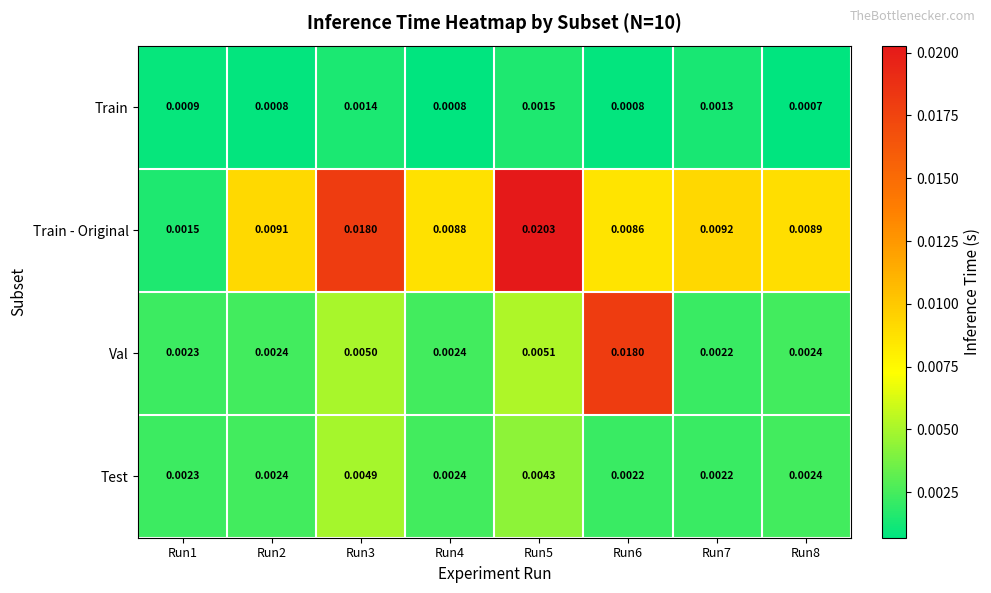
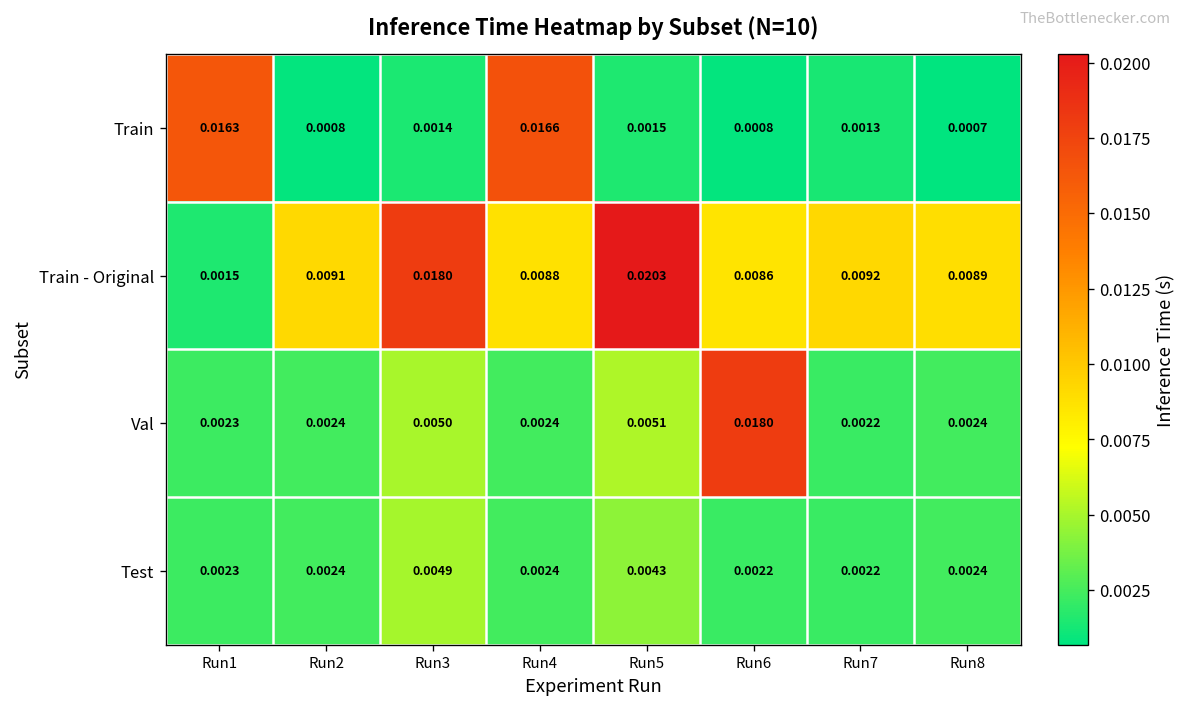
  {
    "Train": {
-     "Run1": 0.0009,
+     "Run1": 0.0163,
      "Run2": 0.0008,
      "Run3": 0.0014,
-     "Run4": 0.0008,
+     "Run4": 0.0166,
      "Run5": 0.0015,
      "Run6": 0.0008,
      "Run7": 0.0013,
      "Run8": 0.0007
    },
    "Train - Original": {
      "Run1": 0.0015,
      "Run2": 0.0091,
      "Run3": 0.0180,
      "Run4": 0.0088,
      "Run5": 0.0203,
      "Run6": 0.0086,
      "Run7": 0.0092,
      "Run8": 0.0089
    },
    "Val": {
      "Run1": 0.0023,
      "Run2": 0.0024,
      "Run3": 0.0050,
      "Run4": 0.0024,
      "Run5": 0.0051,
      "Run6": 0.0180,
      "Run7": 0.0022,
      "Run8": 0.0024
    },
    "Test": {
      "Run1": 0.0023,
      "Run2": 0.0024,
      "Run3": 0.0049,
      "Run4": 0.0024,
      "Run5": 0.0043,
      "Run6": 0.0022,
      "Run7": 0.0022,
      "Run8": 0.0024
    }
  }
